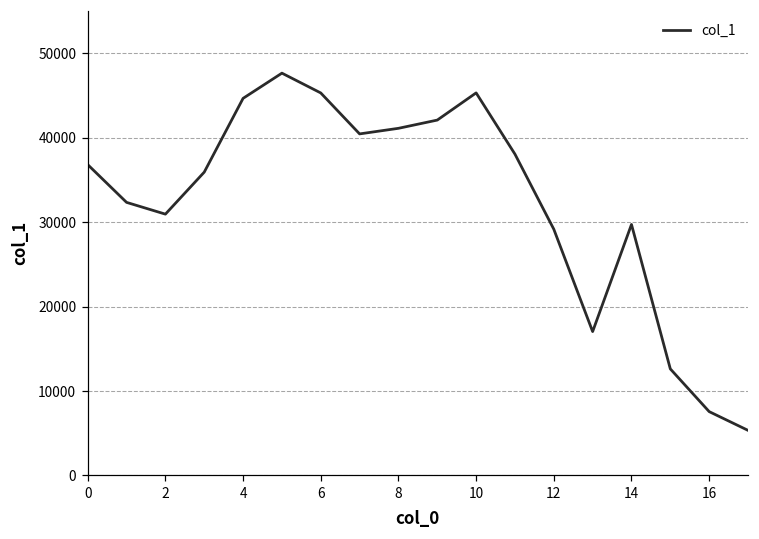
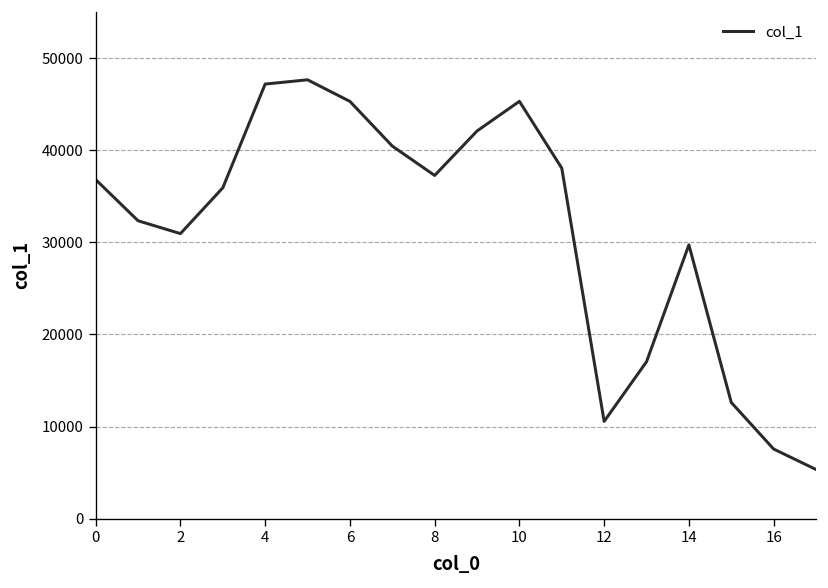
  {
    "0": 37000,
    "2": 31000,
-   "4": 45000,
+   "4": 47000,
    "6": 45000,
-   "8": 41000,
+   "8": 37000,
    "10": 45000,
-   "12": 29000,
+   "12": 11000,
    "14": 30000,
    "16": 8000
  }
